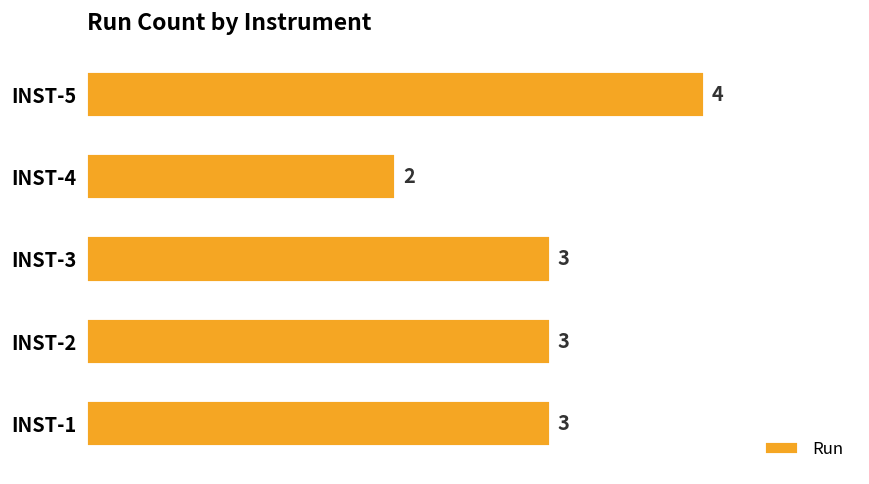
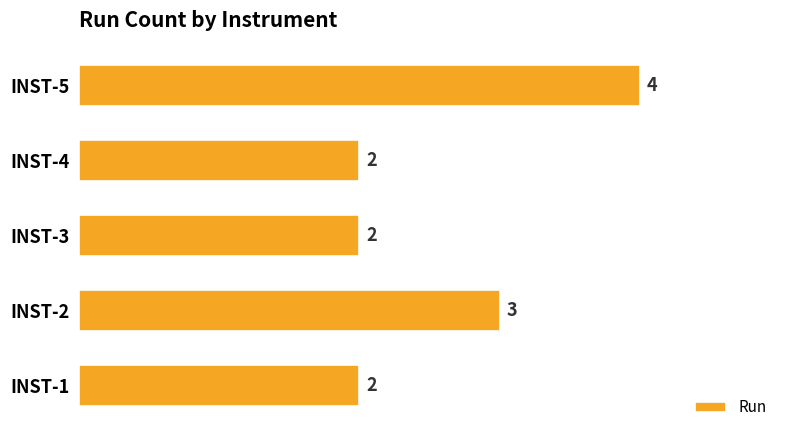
  {
    "INST-5": 4,
    "INST-4": 2,
-   "INST-3": 3,
+   "INST-3": 2,
    "INST-2": 3,
-   "INST-1": 3
+   "INST-1": 2
  }
